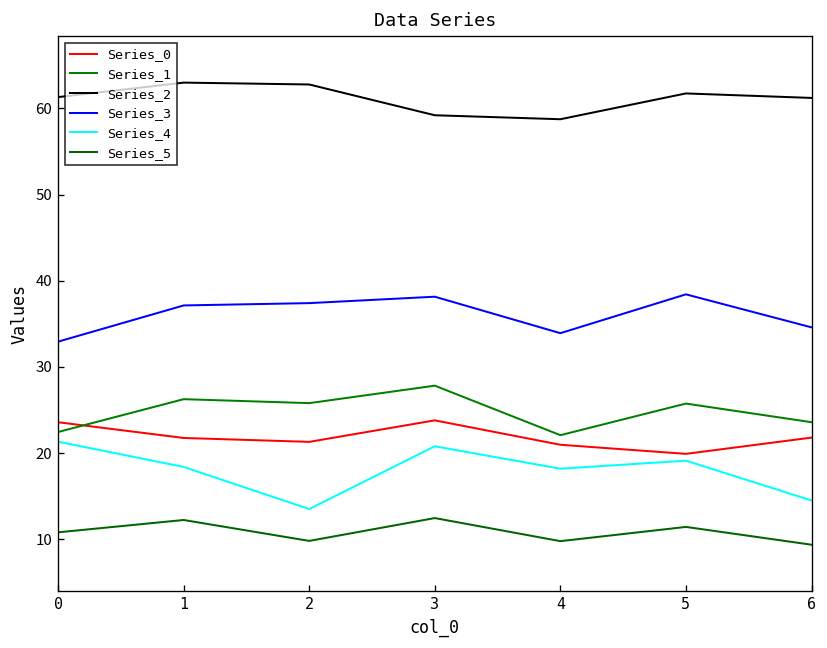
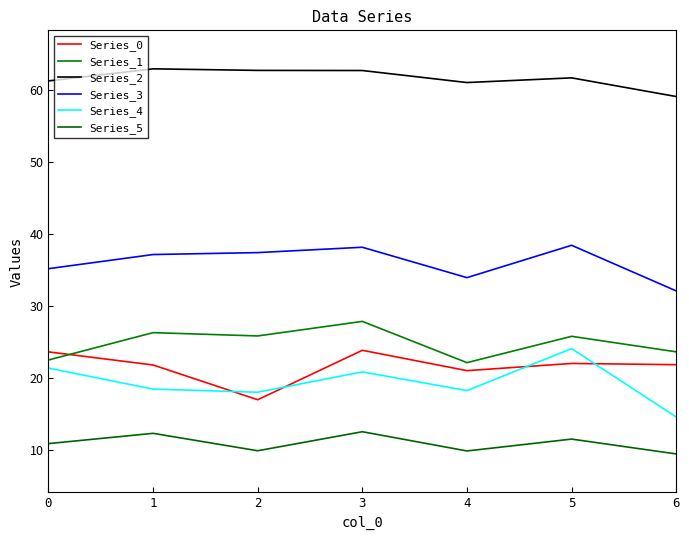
  {
    "Series_0": {
      "0": 24,
      "1": 22,
-     "2": 21,
+     "2": 17,
      "3": 24,
      "4": 21,
-     "5": 20,
+     "5": 22,
      "6": 22
    },
    "Series_2": {
      "0": 61,
      "1": 63,
      "2": 63,
-     "3": 59,
-     "4": 59,
+     "3": 63,
+     "4": 61,
      "5": 62,
-     "6": 61
+     "6": 59
    },
    "Series_3": {
-     "0": 33,
+     "0": 35,
      "1": 37,
      "2": 37,
      "3": 38,
      "4": 34,
      "5": 38,
-     "6": 35
+     "6": 32
    },
    "Series_4": {
      "0": 21,
      "1": 18,
-     "2": 14,
+     "2": 18,
      "3": 21,
      "4": 18,
-     "5": 19,
+     "5": 24,
      "6": 15
    }
  }
